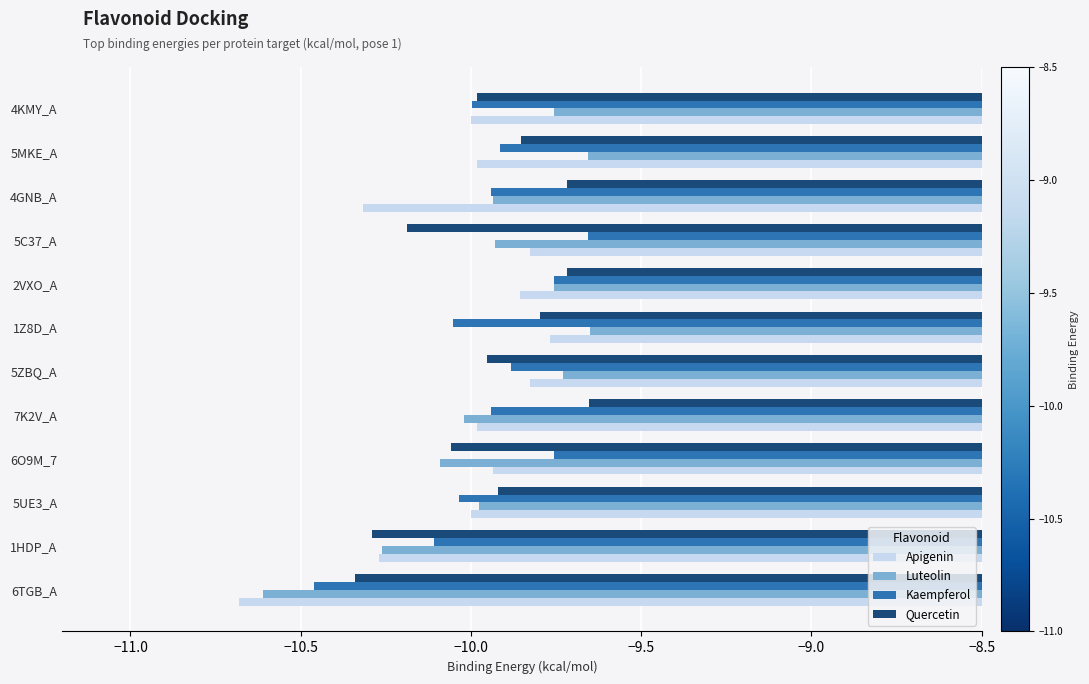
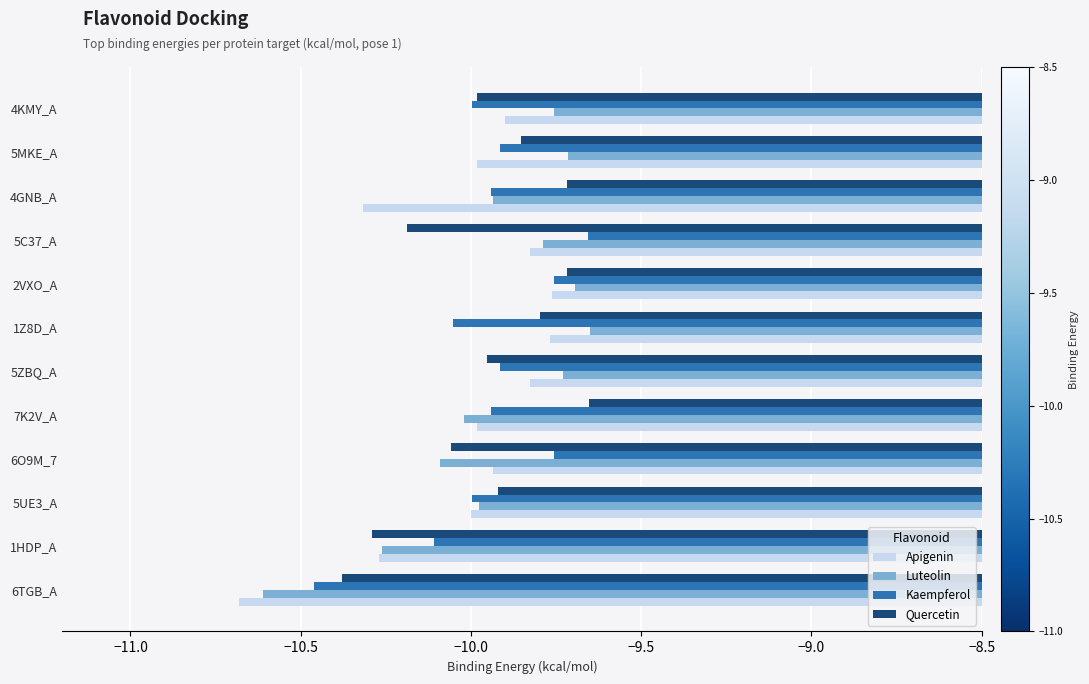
  {
    "Apigenin": {
-     "4KMY_A": -10.0,
+     "4KMY_A": -9.9,
      "5MKE_A": -9.98,
      "4GNB_A": -10.32,
      "5C37_A": -9.83,
-     "2VXO_A": -9.86,
+     "2VXO_A": -9.76,
      "1Z8D_A": -9.77,
      "5ZBQ_A": -9.83,
      "7K2V_A": -9.98,
      "6O9M_7": -9.94,
      "5UE3_A": -10.00,
      "1HDP_A": -10.27,
      "6TGB_A": -10.68
    },
    "Luteolin": {
      "4KMY_A": -9.76,
-     "5MKE_A": -9.66,
+     "5MKE_A": -9.71,
      "4GNB_A": -9.94,
-     "5C37_A": -9.93,
-     "2VXO_A": -9.76,
+     "5C37_A": -9.79,
+     "2VXO_A": -9.70,
      "1Z8D_A": -9.65,
      "5ZBQ_A": -9.73,
      "7K2V_A": -10.02,
      "6O9M_7": -10.09,
      "5UE3_A": -9.98,
      "1HDP_A": -10.26,
      "6TGB_A": -10.61
    },
    "Kaempferol": {
      "4KMY_A": -10.00,
      "5MKE_A": -9.92,
      "4GNB_A": -9.94,
      "5C37_A": -9.66,
      "2VXO_A": -9.76,
      "1Z8D_A": -10.05,
-     "5ZBQ_A": -9.88,
+     "5ZBQ_A": -9.92,
      "7K2V_A": -9.94,
      "6O9M_7": -9.76,
-     "5UE3_A": -10.04,
+     "5UE3_A": -10.00,
      "1HDP_A": -10.11,
      "6TGB_A": -10.46
    },
    "Quercetin": {
      "4KMY_A": -9.98,
      "5MKE_A": -9.85,
      "4GNB_A": -9.72,
      "5C37_A": -10.19,
      "2VXO_A": -9.72,
      "1Z8D_A": -9.80,
      "5ZBQ_A": -9.95,
      "7K2V_A": -9.65,
      "6O9M_7": -10.06,
      "5UE3_A": -9.92,
      "1HDP_A": -10.29,
-     "6TGB_A": -10.34
+     "6TGB_A": -10.38
    }
  }
